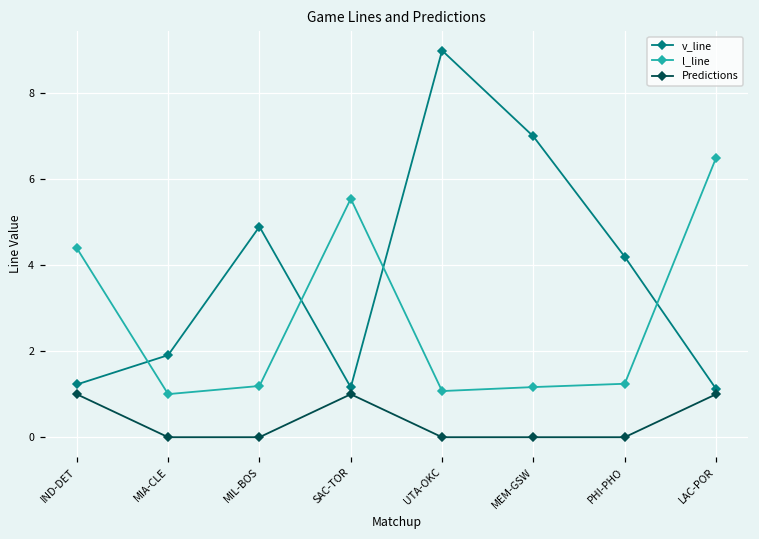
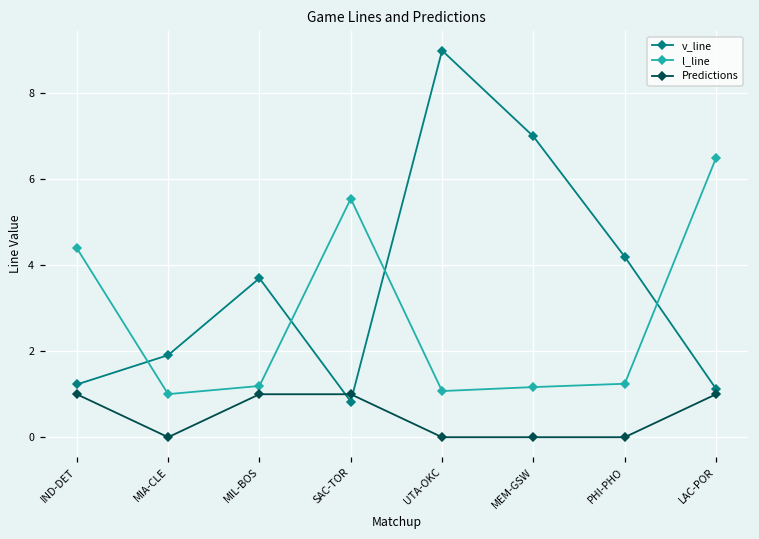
  {
    "v_line": {
      "IND-DET": 1.2,
      "MIA-CLE": 1.9,
-     "MIL-BOS": 4.9,
-     "SAC-TOR": 1.2,
+     "MIL-BOS": 3.7,
+     "SAC-TOR": 0.8,
      "UTA-OKC": 9.0,
      "MEM-GSW": 7.0,
      "PHI-PHO": 4.2,
      "LAC-POR": 1.1
    },
    "l_line": {
      "IND-DET": 4.4,
      "MIA-CLE": 1.0,
      "MIL-BOS": 1.2,
      "SAC-TOR": 5.6,
      "UTA-OKC": 1.1,
      "MEM-GSW": 1.2,
      "PHI-PHO": 1.2,
      "LAC-POR": 6.5
    },
    "Predictions": {
      "IND-DET": 1,
      "MIA-CLE": 0,
-     "MIL-BOS": 0,
+     "MIL-BOS": 1,
      "SAC-TOR": 1,
      "UTA-OKC": 0,
      "MEM-GSW": 0,
      "PHI-PHO": 0,
      "LAC-POR": 1
    }
  }
